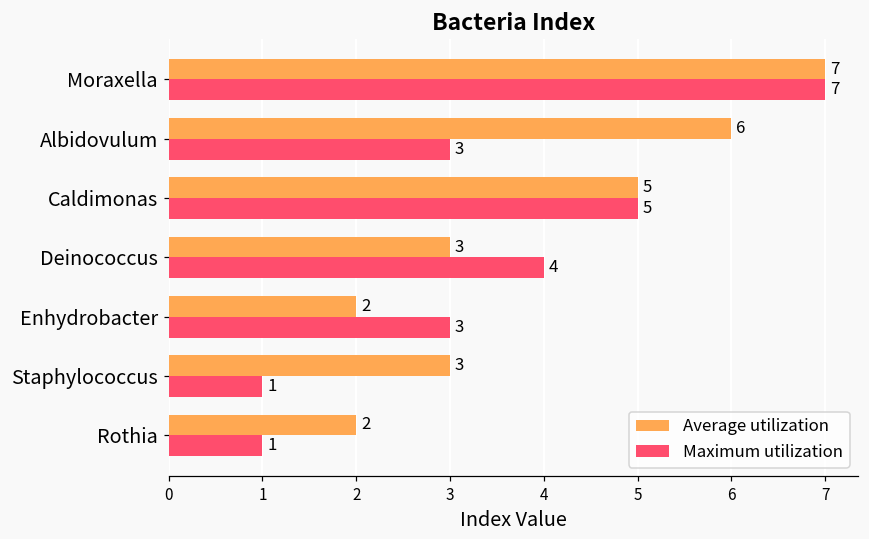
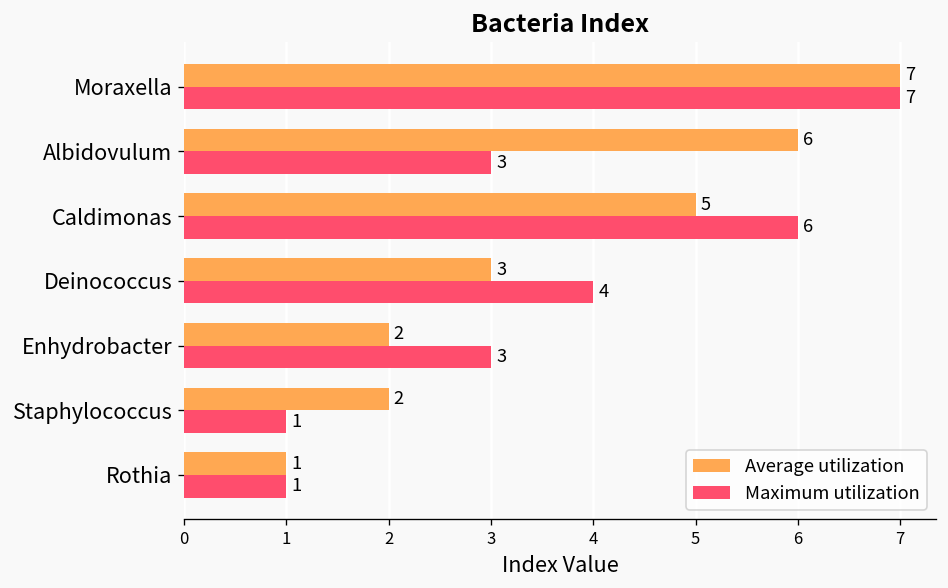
  {
    "Average utilization": {
      "Moraxella": 7,
      "Albidovulum": 6,
      "Caldimonas": 5,
      "Deinococcus": 3,
      "Enhydrobacter": 2,
-     "Staphylococcus": 3,
-     "Rothia": 2
+     "Staphylococcus": 2,
+     "Rothia": 1
    },
    "Maximum utilization": {
      "Moraxella": 7,
      "Albidovulum": 3,
-     "Caldimonas": 5,
+     "Caldimonas": 6,
      "Deinococcus": 4,
      "Enhydrobacter": 3,
      "Staphylococcus": 1,
      "Rothia": 1
    }
  }
